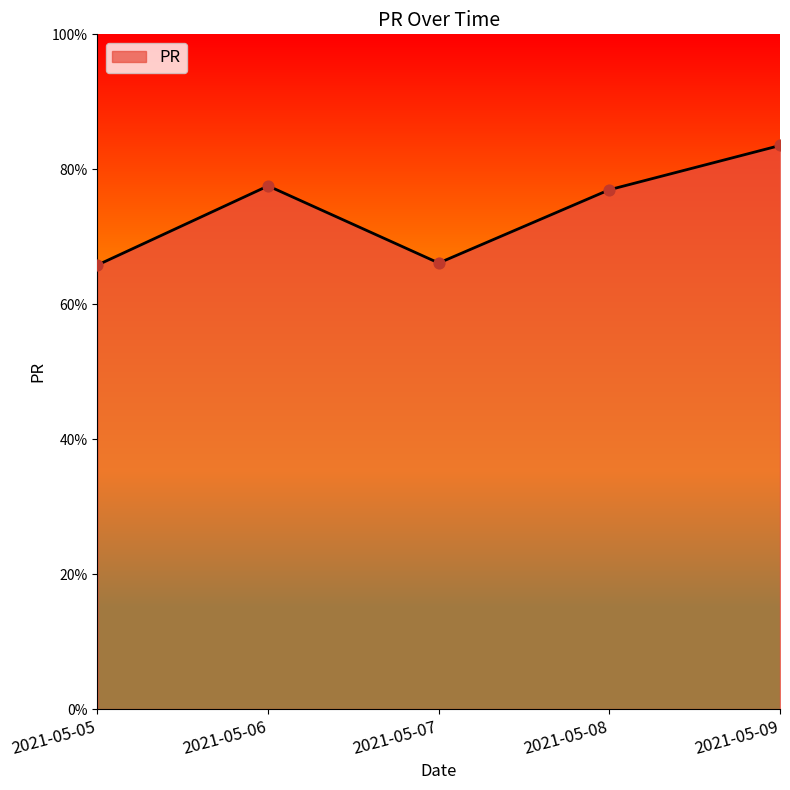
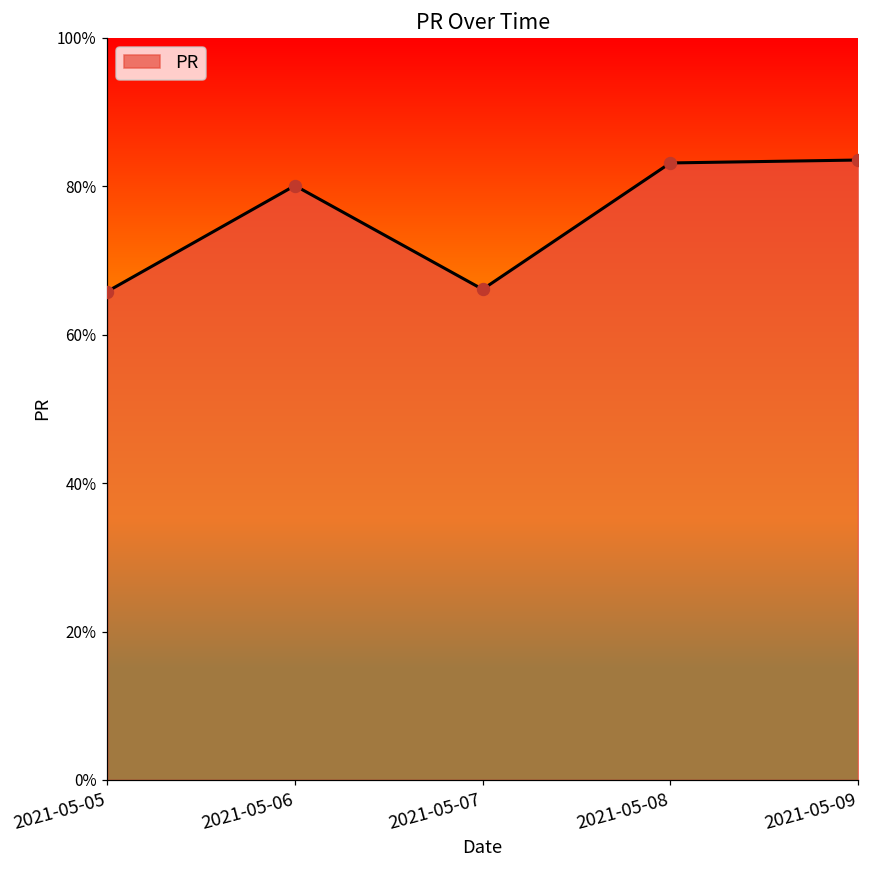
  {
    "2021-05-05": "66%",
-   "2021-05-06": "78%",
+   "2021-05-06": "80%",
    "2021-05-07": "66%",
-   "2021-05-08": "77%",
+   "2021-05-08": "83%",
    "2021-05-09": "84%"
  }
